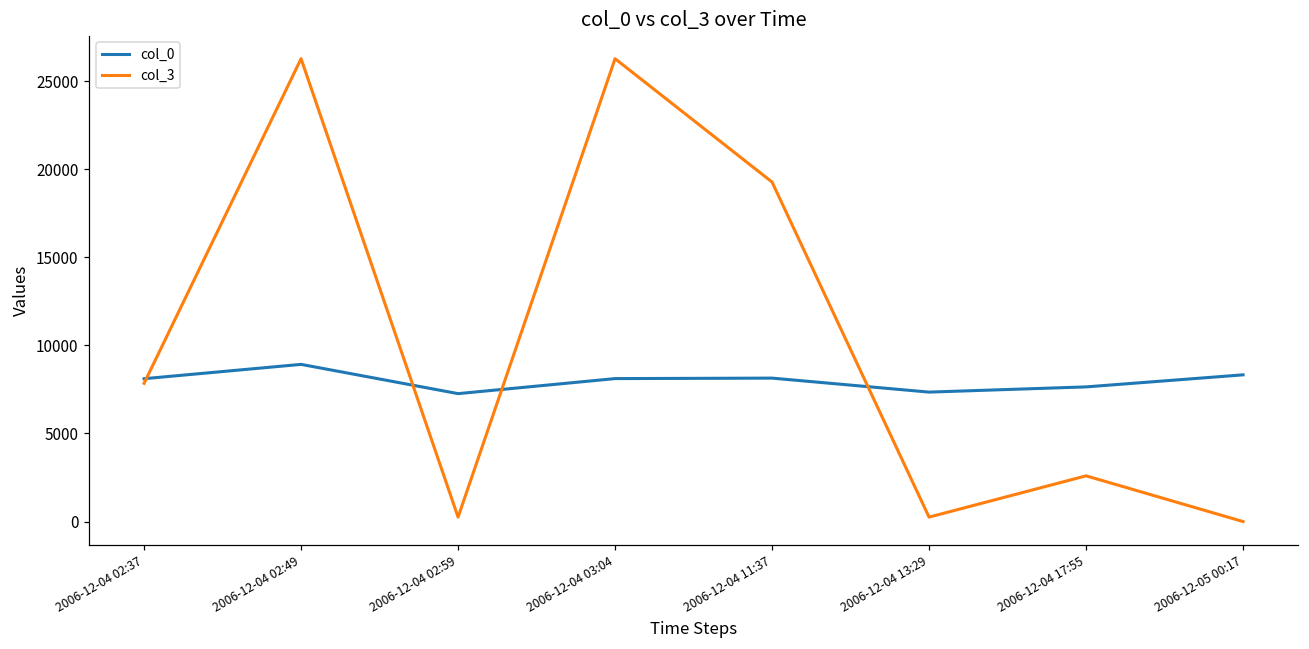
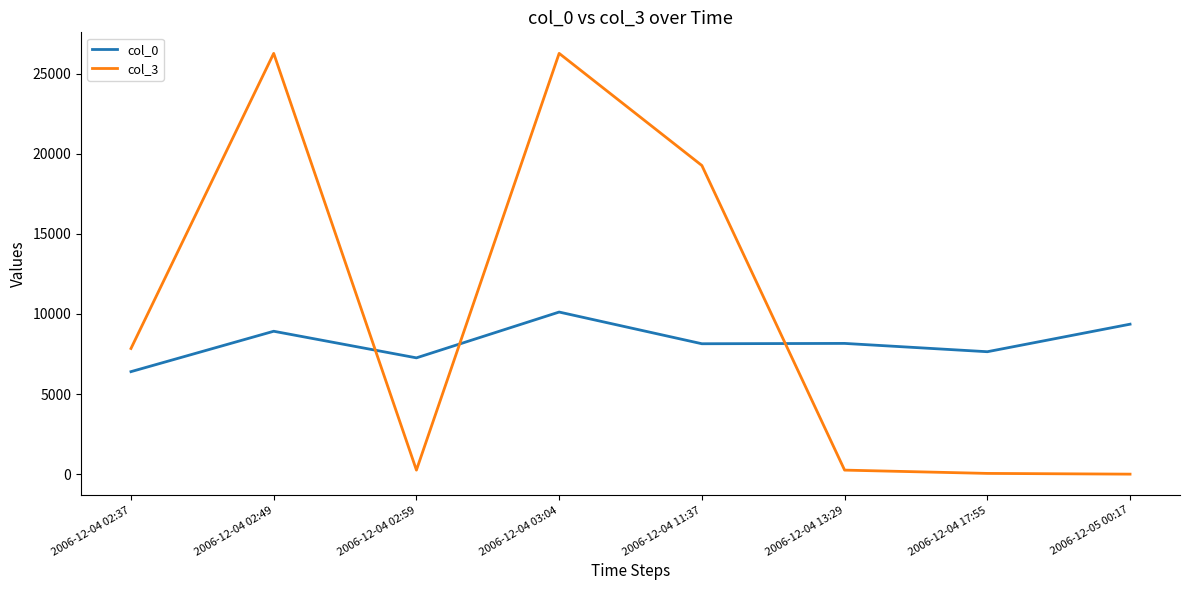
  {
    "col_0": {
-     "2006-12-04 02:37": 8100,
+     "2006-12-04 02:37": 6400,
      "2006-12-04 02:49": 8900,
      "2006-12-04 02:59": 7300,
-     "2006-12-04 03:04": 8100,
+     "2006-12-04 03:04": 10100,
      "2006-12-04 11:37": 8100,
-     "2006-12-04 13:29": 7300,
+     "2006-12-04 13:29": 8200,
      "2006-12-04 17:55": 7600,
-     "2006-12-05 00:17": 8300
+     "2006-12-05 00:17": 9400
    },
    "col_3": {
      "2006-12-04 02:37": 7800,
      "2006-12-04 02:49": 26300,
      "2006-12-04 02:59": 300,
      "2006-12-04 03:04": 26300,
      "2006-12-04 11:37": 19300,
      "2006-12-04 13:29": 300,
-     "2006-12-04 17:55": 2600,
+     "2006-12-04 17:55": 0,
      "2006-12-05 00:17": 0
    }
  }
